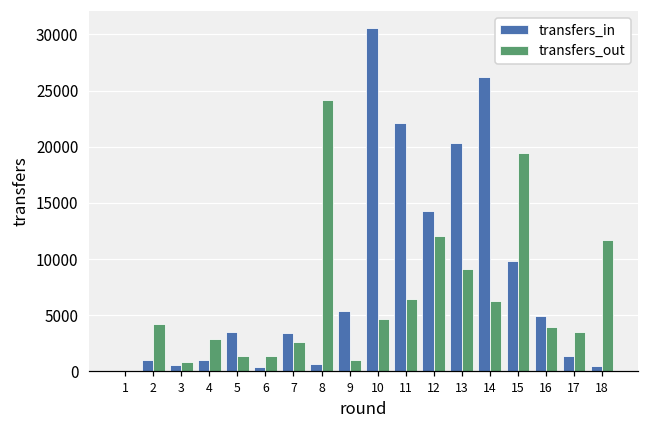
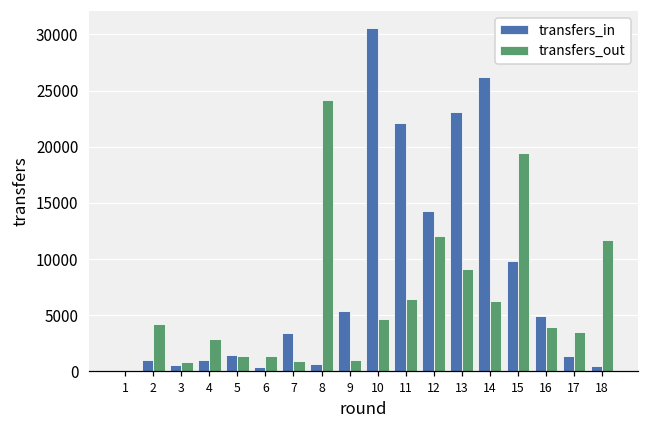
  {
    "transfers_in": {
      "1": 0,
      "2": 1100,
      "3": 600,
      "4": 1100,
-     "5": 3500,
+     "5": 1500,
      "6": 400,
      "7": 3400,
      "8": 700,
      "9": 5400,
      "10": 30600,
      "11": 22100,
      "12": 14300,
-     "13": 20300,
+     "13": 23100,
      "14": 26200,
      "15": 9800,
      "16": 4900,
      "17": 1400,
      "18": 500
    },
    "transfers_out": {
      "1": 0,
      "2": 4200,
      "3": 800,
      "4": 2900,
      "5": 1400,
      "6": 1300,
-     "7": 2700,
+     "7": 900,
      "8": 24200,
      "9": 1000,
      "10": 4700,
      "11": 6400,
      "12": 12100,
      "13": 9200,
      "14": 6300,
      "15": 19500,
      "16": 4000,
      "17": 3500,
      "18": 11700
    }
  }
